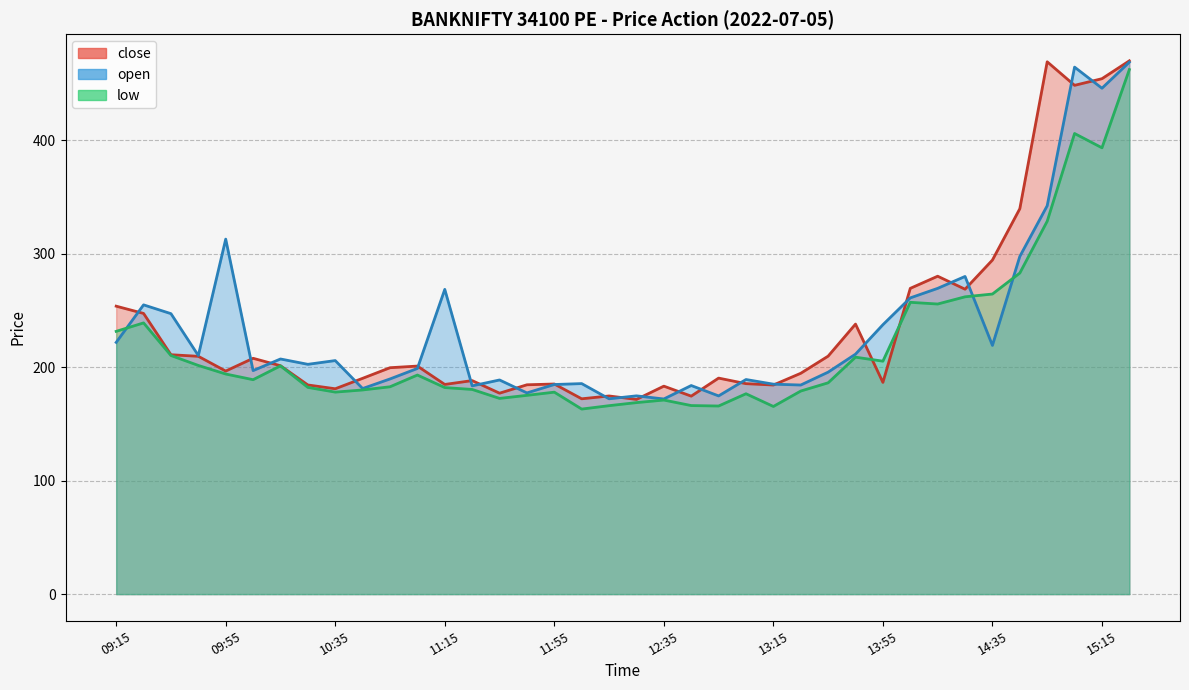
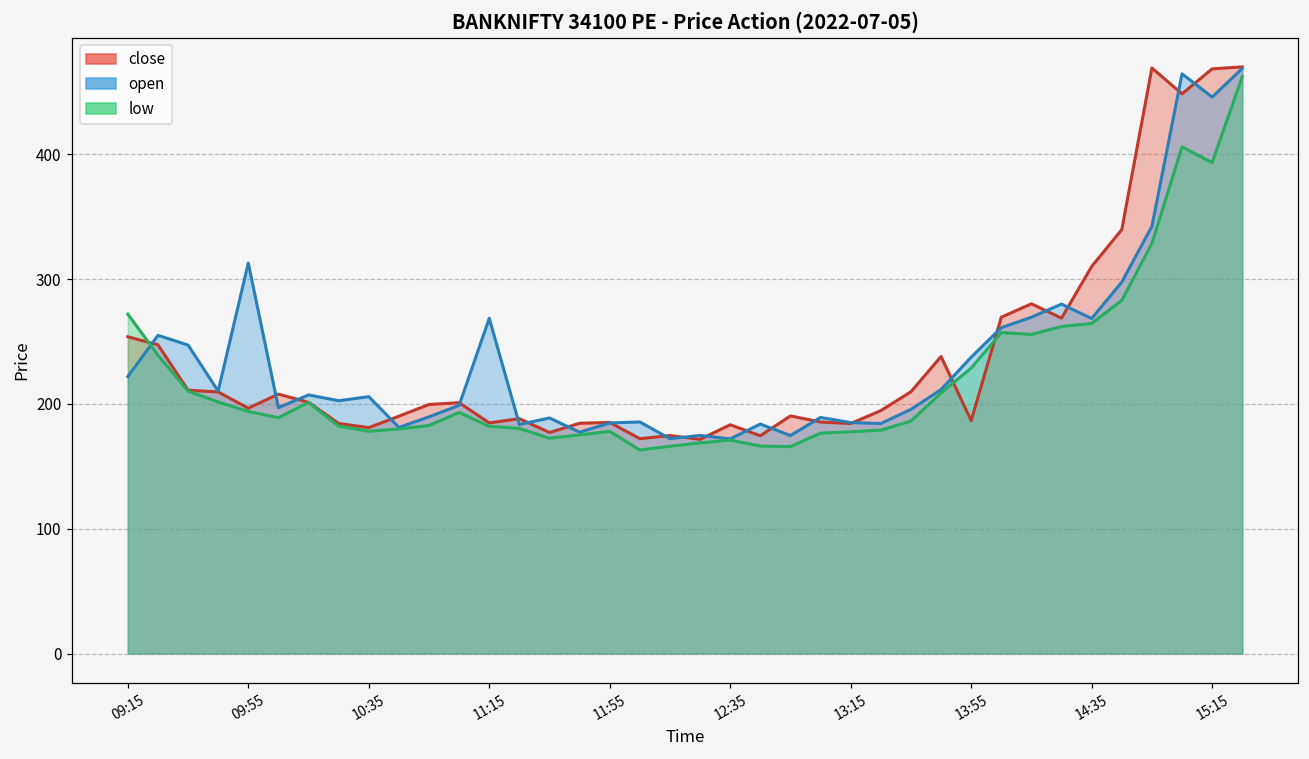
  {
    "close": {
      "09:15": 254,
      "09:55": 197,
      "10:35": 181,
      "11:15": 185,
      "12:35": 183,
      "13:55": 187,
-     "14:35": 294,
-     "15:15": 454
+     "14:35": 310,
+     "15:15": 469
    },
    "open": {
      "09:15": 222,
      "09:55": 313,
      "10:35": 206,
      "11:15": 269,
      "13:55": 237,
-     "14:35": 219,
+     "14:35": 268,
      "15:15": 446
    },
    "low": {
-     "09:15": 232,
+     "09:15": 272,
      "09:55": 194,
      "10:35": 178,
      "11:15": 182,
      "11:55": 178,
-     "13:15": 165,
-     "13:55": 205,
+     "13:15": 178,
+     "13:55": 229,
      "14:35": 265,
      "15:15": 393
    }
  }
